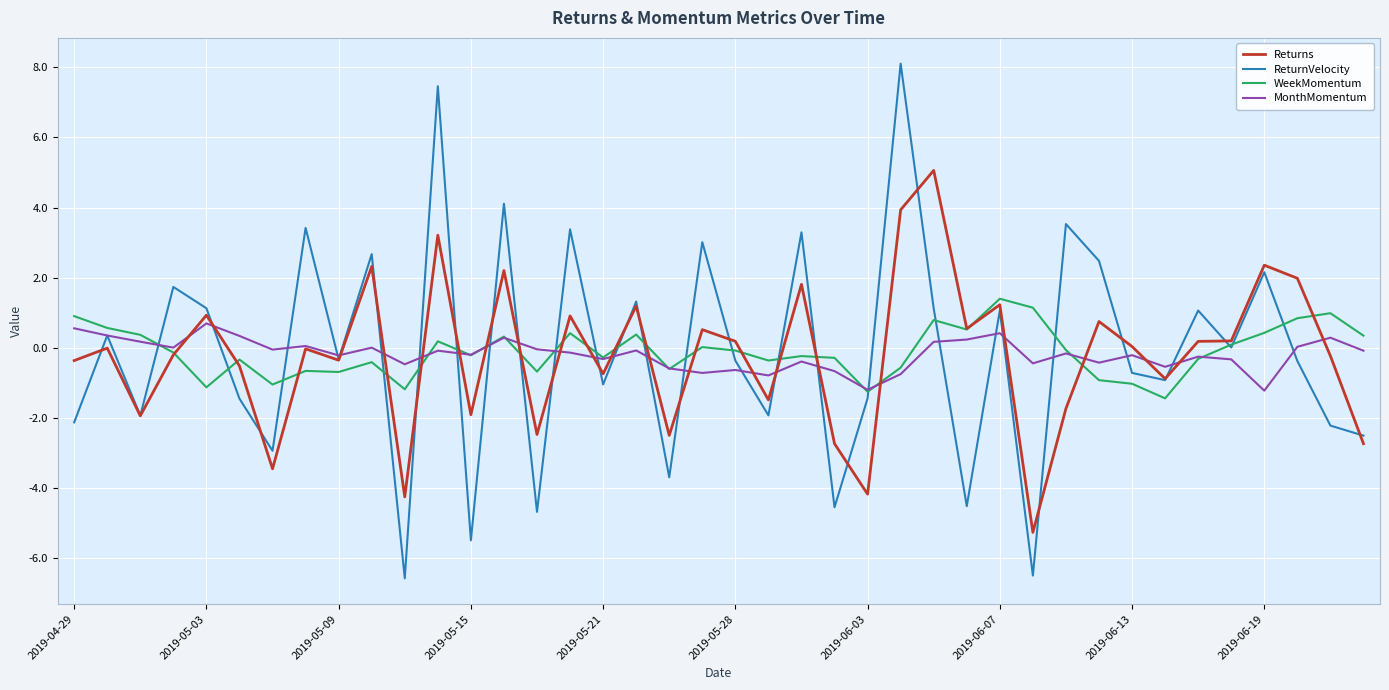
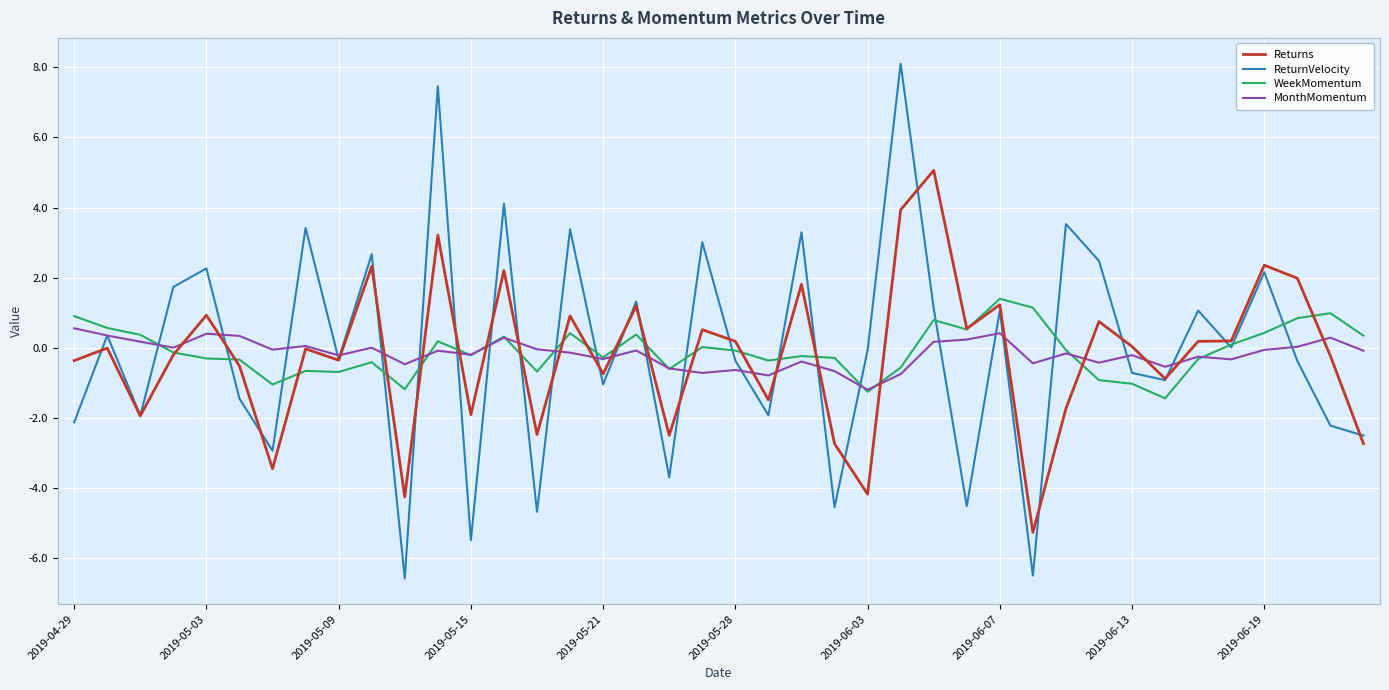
  {
    "Returns": {
      "2019-04-29": -0.4,
      "2019-05-03": 0.9,
      "2019-05-15": -1.9,
      "2019-05-21": -0.7,
      "2019-05-28": 0.2,
      "2019-06-03": -4.2,
      "2019-06-07": 1.2,
      "2019-06-13": 0.0,
      "2019-06-19": 2.4
    },
    "ReturnVelocity": {
      "2019-04-29": -2.1,
-     "2019-05-03": 1.1,
+     "2019-05-03": 2.3,
      "2019-05-15": -5.5,
      "2019-05-21": -1.0,
      "2019-05-28": -0.4,
-     "2019-06-03": -1.4,
+     "2019-06-03": -0.1,
      "2019-06-07": 1.1,
      "2019-06-13": -0.7,
      "2019-06-19": 2.2
    },
    "WeekMomentum": {
      "2019-04-29": 0.9,
-     "2019-05-03": -1.1,
+     "2019-05-03": -0.3,
      "2019-05-09": -0.7,
      "2019-05-28": -0.1,
      "2019-06-07": 1.4,
      "2019-06-13": -1.0,
      "2019-06-19": 0.4
    },
    "MonthMomentum": {
      "2019-04-29": 0.6,
-     "2019-05-03": 0.7,
+     "2019-05-03": 0.4,
      "2019-05-09": -0.2,
      "2019-05-28": -0.6,
      "2019-06-07": 0.4,
      "2019-06-13": -0.2,
-     "2019-06-19": -1.2
+     "2019-06-19": -0.1
    }
  }
